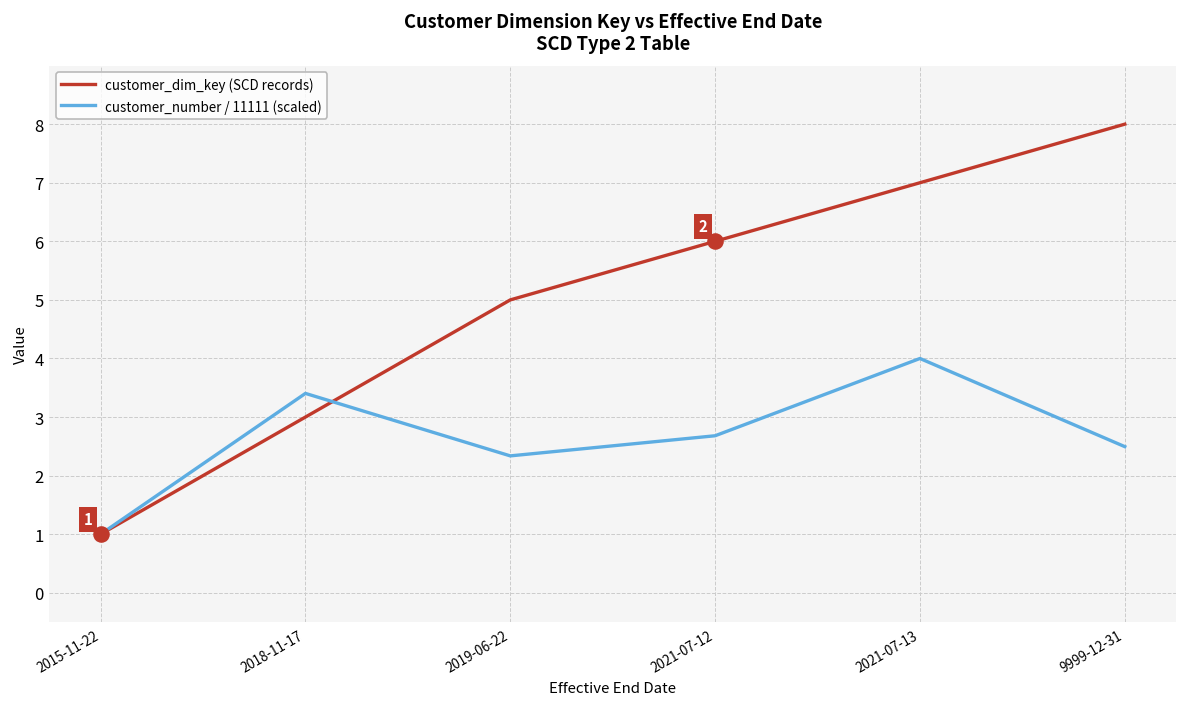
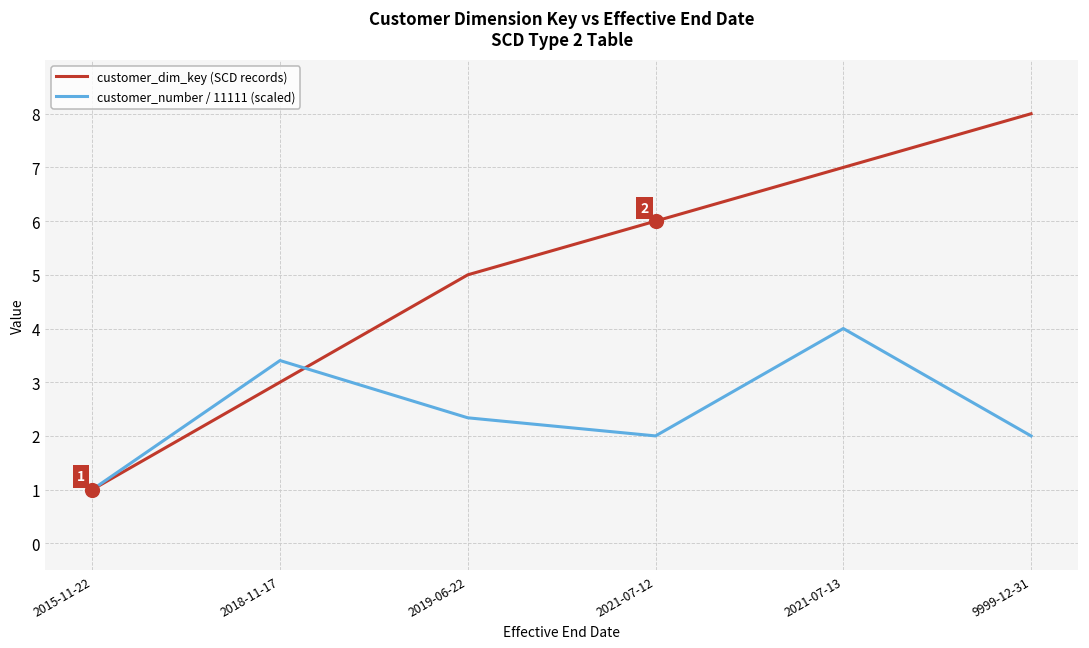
  {
    "customer_number / 11111 (scaled)": {
      "2018-11-17": 3.4,
      "2019-06-22": 2.3,
-     "2021-07-12": 2.7,
+     "2021-07-12": 2.0,
      "2021-07-13": 4.0,
-     "9999-12-31": 2.5
+     "9999-12-31": 2.0
    }
  }
